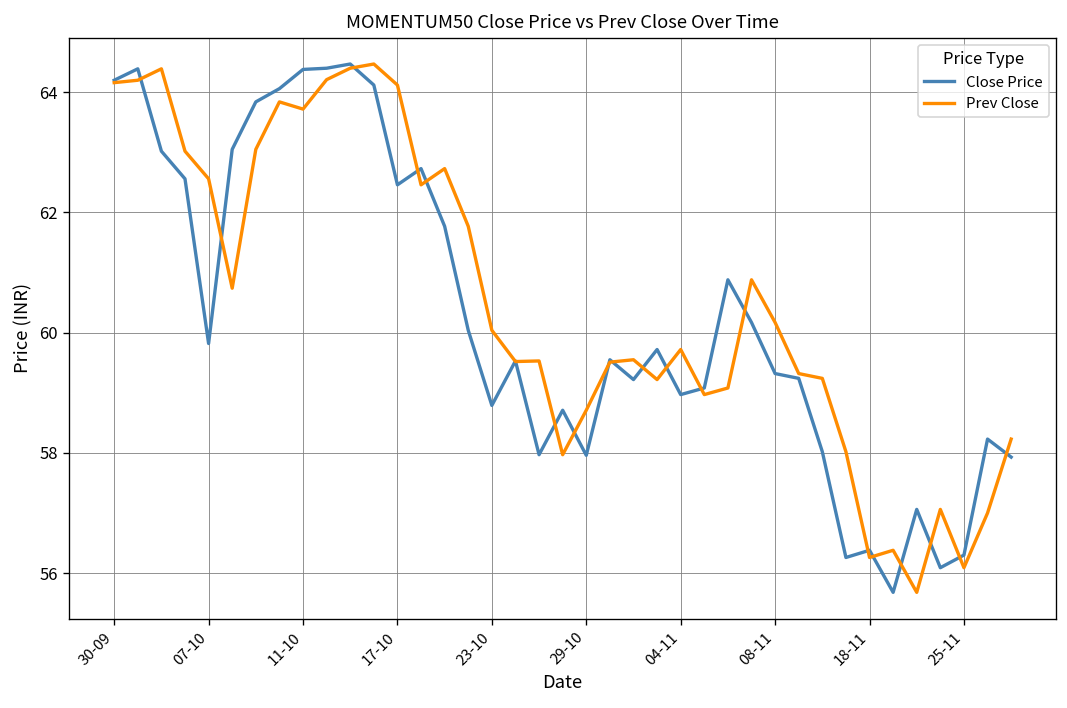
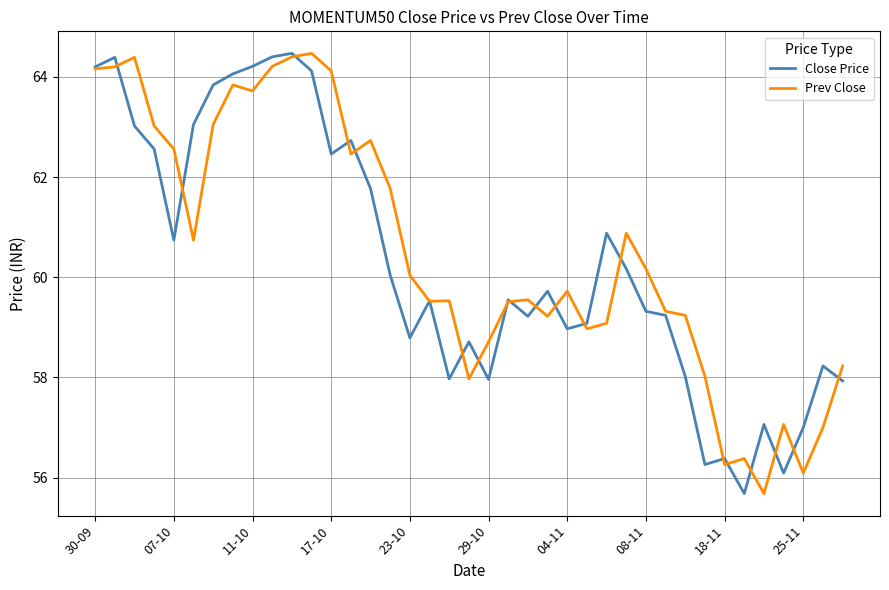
  {
    "Close Price": {
-     "07-10": 59.8,
-     "11-10": 64.4,
+     "07-10": 60.7,
+     "11-10": 64.2,
      "17-10": 62.5,
      "23-10": 58.8,
      "29-10": 58.0,
      "04-11": 59.0,
      "08-11": 59.3,
      "18-11": 56.4,
-     "25-11": 56.3
+     "25-11": 57.0
    },
    "Prev Close": {
      "07-10": 62.6,
      "11-10": 63.7,
      "17-10": 64.1,
      "23-10": 60.0,
      "29-10": 58.7,
      "04-11": 59.7,
      "08-11": 60.2,
      "18-11": 56.3,
      "25-11": 56.1
    }
  }
